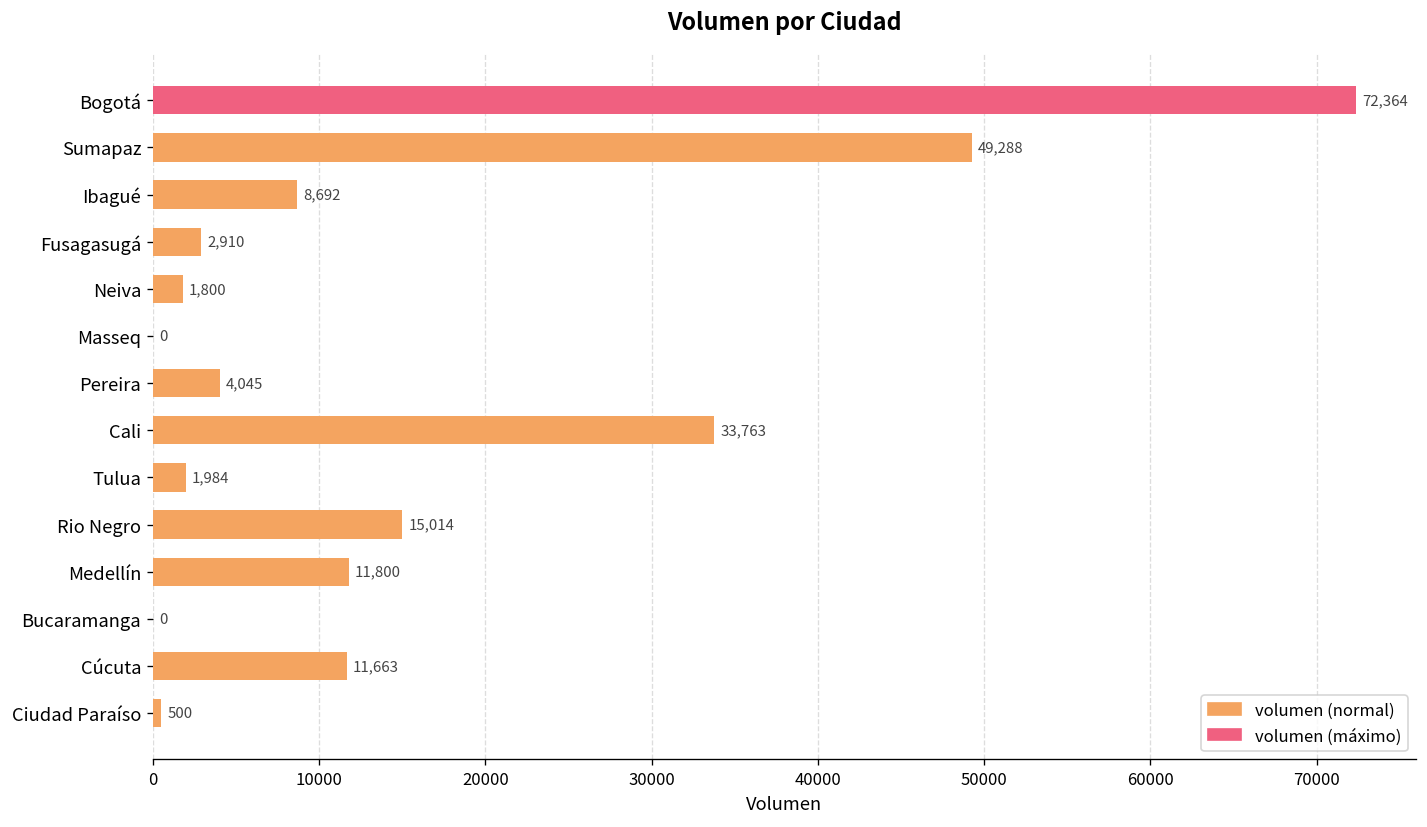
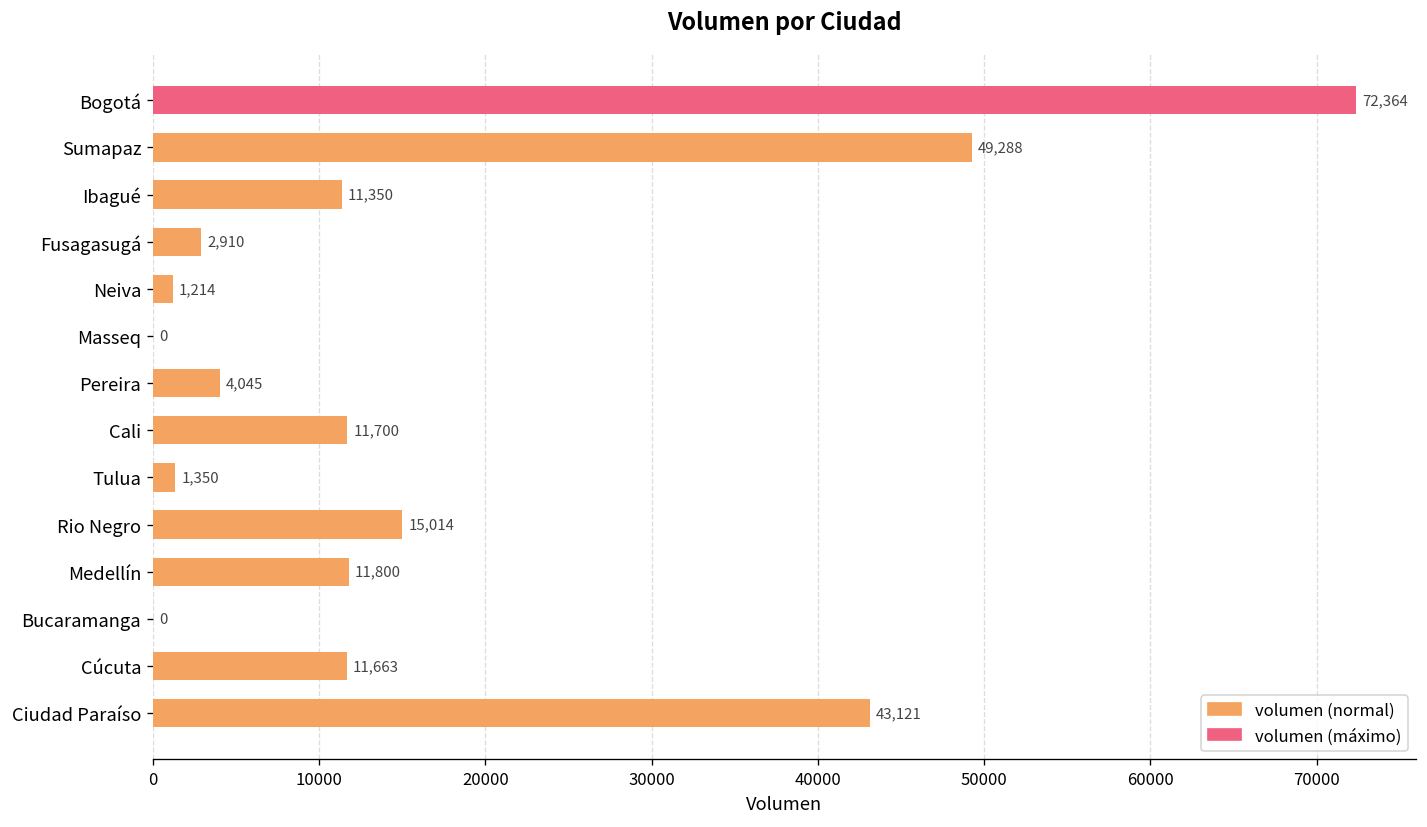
  {
    "Bogotá": "72,364",
    "Sumapaz": "49,288",
-   "Ibagué": "8,692",
+   "Ibagué": "11,350",
    "Fusagasugá": "2,910",
-   "Neiva": "1,800",
+   "Neiva": "1,214",
    "Masseq": "0",
    "Pereira": "4,045",
-   "Cali": "33,763",
-   "Tulua": "1,984",
+   "Cali": "11,700",
+   "Tulua": "1,350",
    "Rio Negro": "15,014",
    "Medellín": "11,800",
    "Bucaramanga": "0",
    "Cúcuta": "11,663",
-   "Ciudad Paraíso": "500"
+   "Ciudad Paraíso": "43,121"
  }
